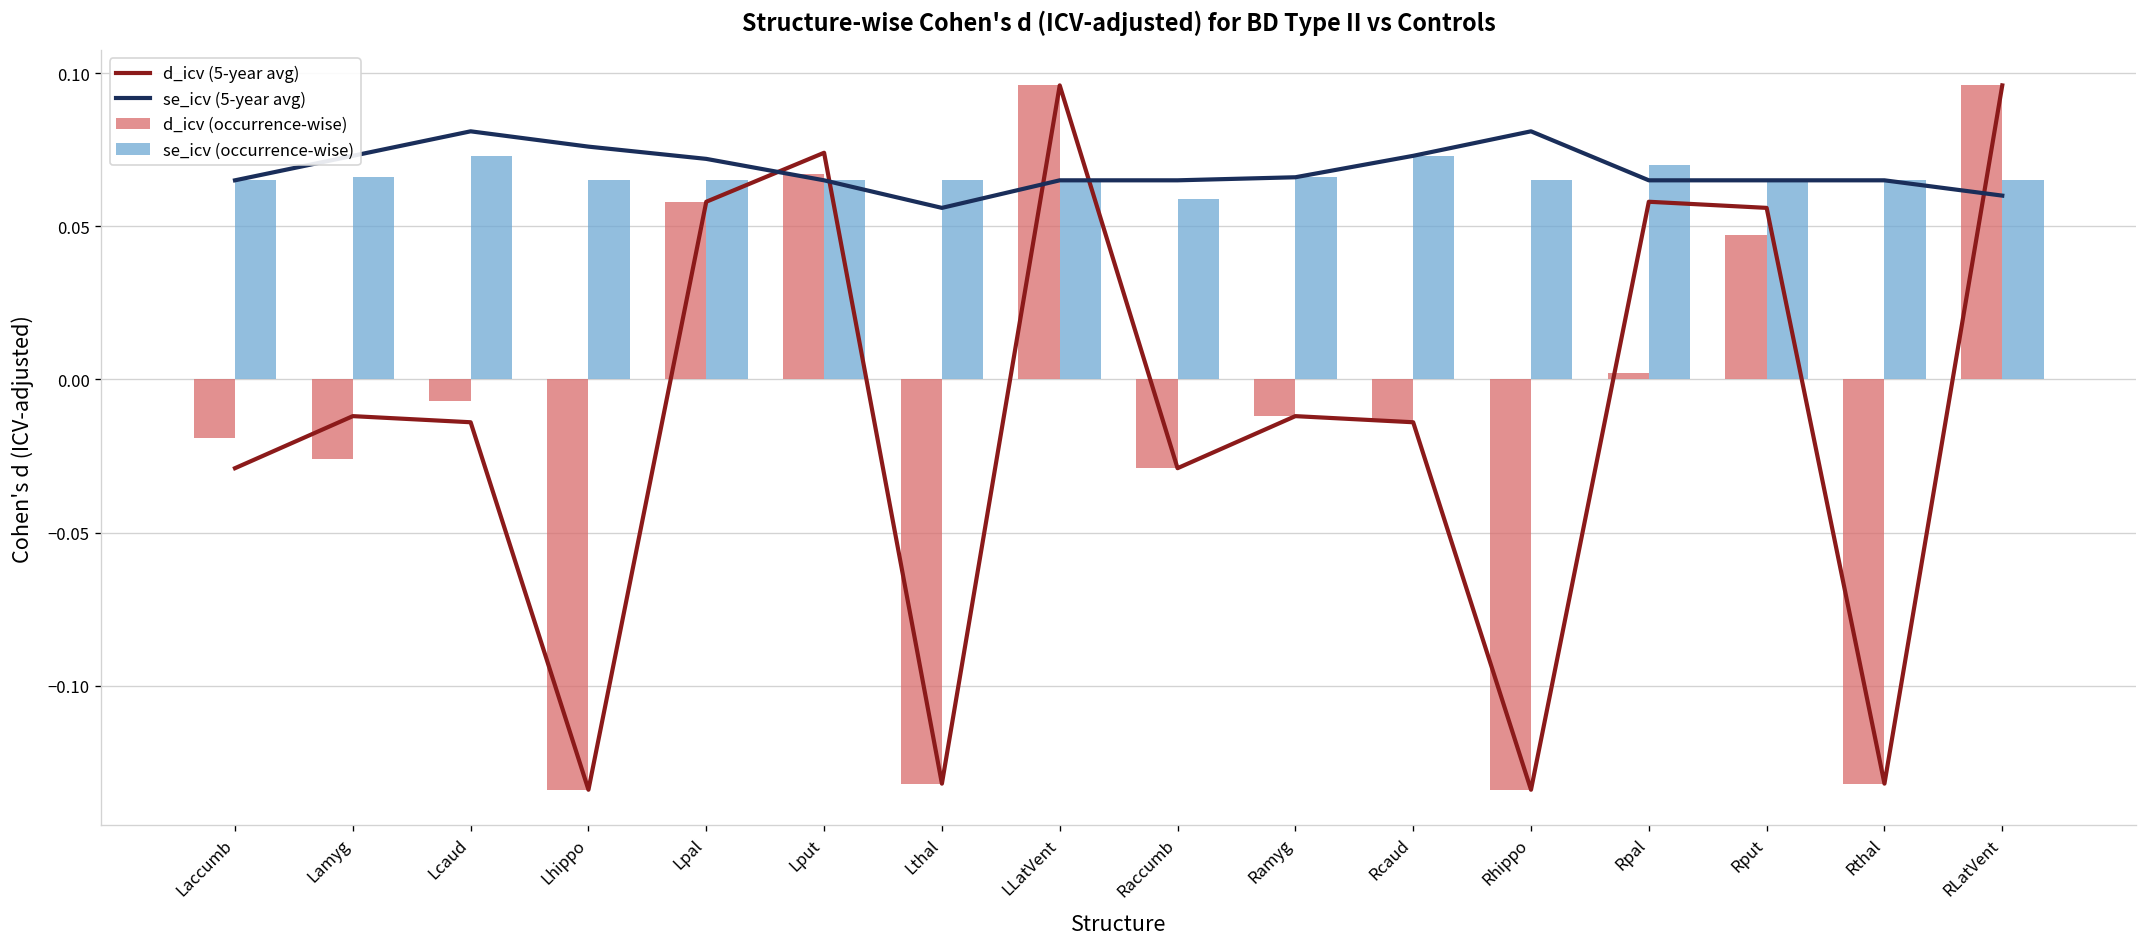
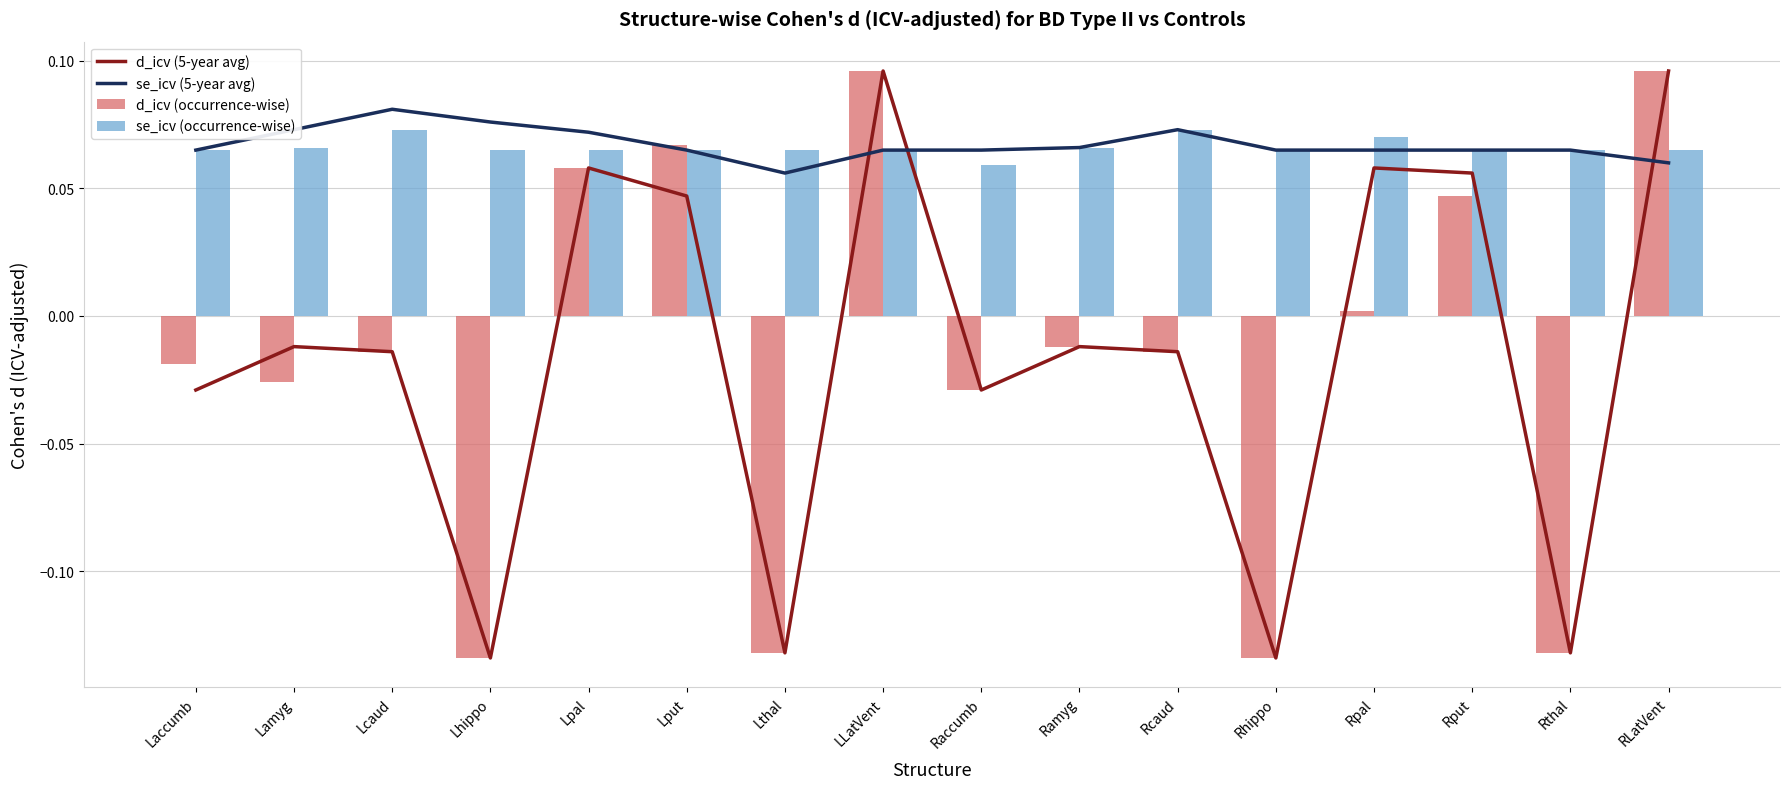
  {
    "d_icv (occurrence-wise)": {
      "Laccumb": -0.019,
      "Lamyg": -0.026,
-     "Lcaud": -0.007,
+     "Lcaud": -0.014,
      "Lhippo": -0.134,
      "Lpal": 0.058,
      "Lput": 0.067,
      "Lthal": -0.132,
      "LLatVent": 0.096,
      "Raccumb": -0.029,
      "Ramyg": -0.012,
      "Rcaud": -0.014,
      "Rhippo": -0.134,
      "Rpal": 0.002,
      "Rput": 0.047,
      "Rthal": -0.132,
      "RLatVent": 0.096
    },
    "d_icv (5-year avg)": {
      "Laccumb": -0.029,
      "Lamyg": -0.012,
      "Lcaud": -0.014,
      "Lhippo": -0.134,
      "Lpal": 0.058,
-     "Lput": 0.074,
+     "Lput": 0.047,
      "Lthal": -0.132,
      "LLatVent": 0.096,
      "Raccumb": -0.029,
      "Ramyg": -0.012,
      "Rcaud": -0.014,
      "Rhippo": -0.134,
      "Rpal": 0.058,
      "Rput": 0.056,
      "Rthal": -0.132,
      "RLatVent": 0.096
    },
    "se_icv (5-year avg)": {
      "Laccumb": 0.065,
      "Lcaud": 0.081,
      "Lhippo": 0.076,
      "Lpal": 0.072,
      "Lput": 0.065,
      "Lthal": 0.056,
      "LLatVent": 0.065,
      "Raccumb": 0.065,
      "Ramyg": 0.066,
      "Rcaud": 0.073,
-     "Rhippo": 0.081,
+     "Rhippo": 0.065,
      "Rpal": 0.065,
      "Rput": 0.065,
      "Rthal": 0.065,
      "RLatVent": 0.060
    },
    "se_icv (occurrence-wise)": {
      "Laccumb": 0.065,
      "Lamyg": 0.066,
      "Lcaud": 0.073,
      "Lhippo": 0.065,
      "Lpal": 0.065,
      "Lput": 0.065,
      "Lthal": 0.065,
      "LLatVent": 0.065,
      "Raccumb": 0.059,
      "Ramyg": 0.066,
      "Rcaud": 0.073,
      "Rhippo": 0.065,
      "Rpal": 0.070,
      "Rput": 0.065,
      "Rthal": 0.065,
      "RLatVent": 0.065
    }
  }
